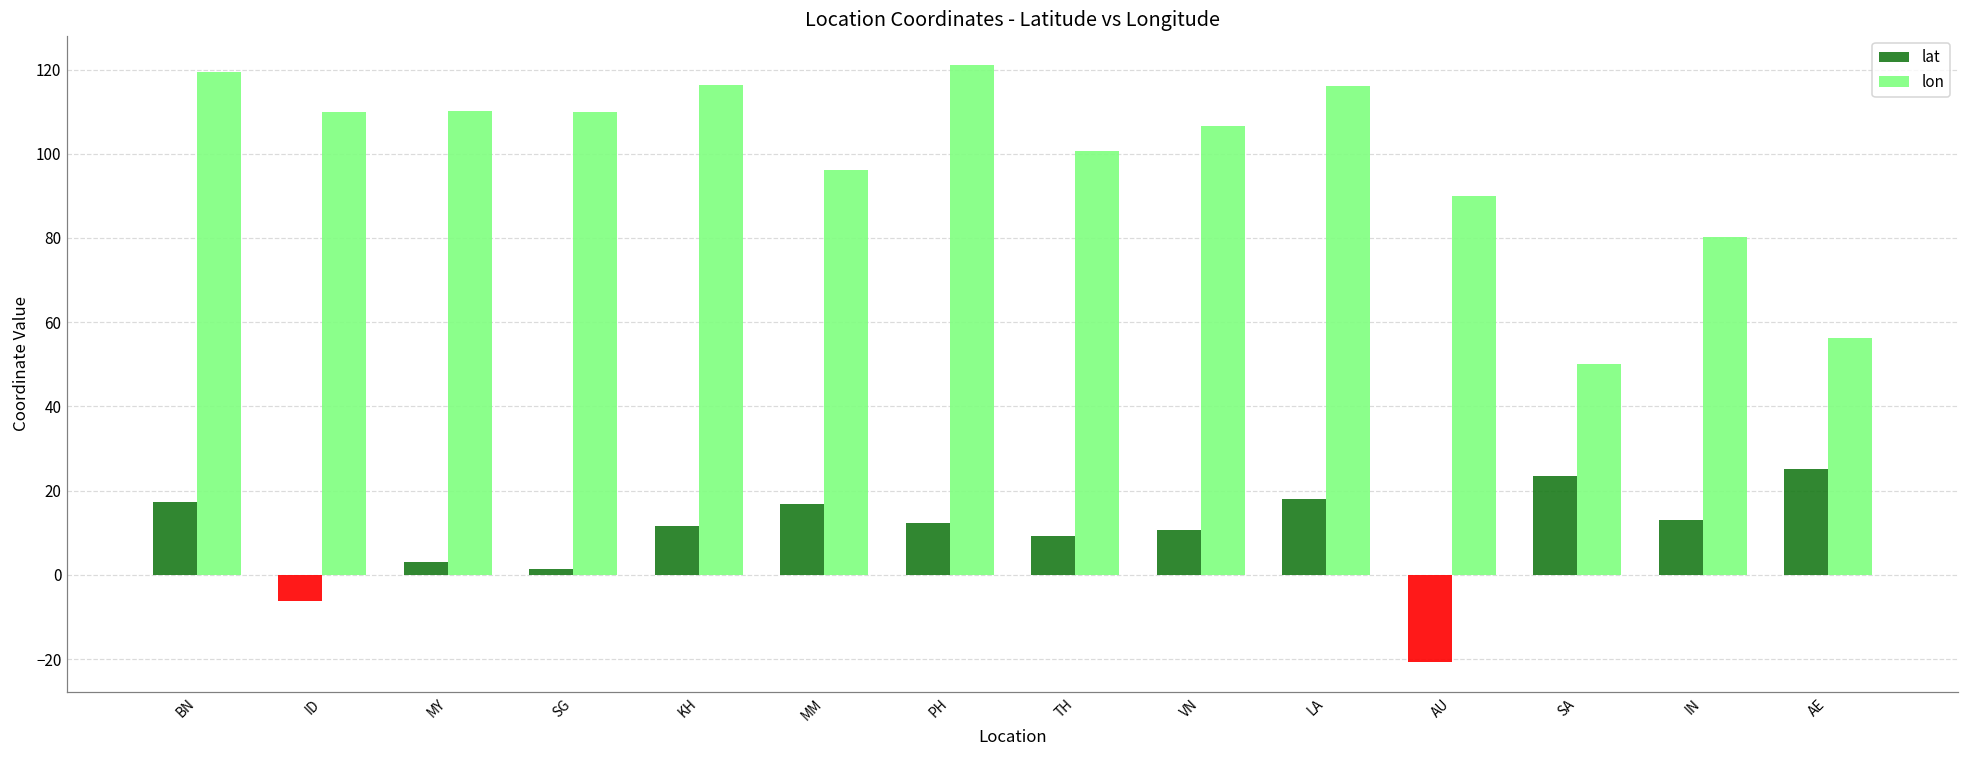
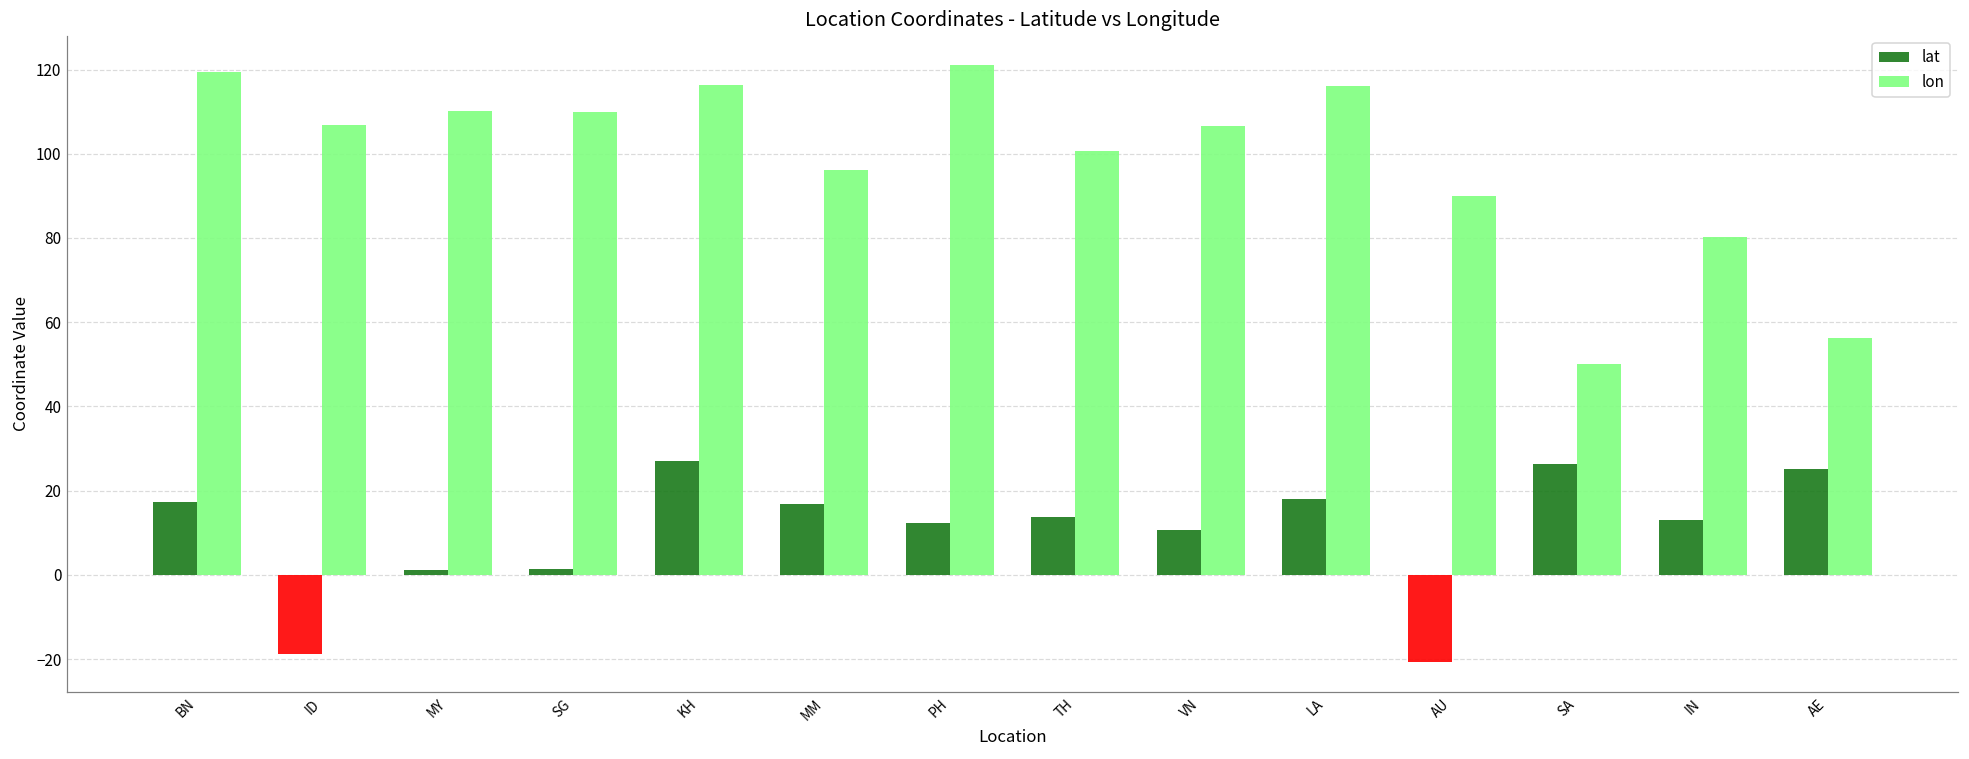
  {
    "lat": {
      "BN": 17,
-     "ID": -6,
-     "MY": 3,
+     "ID": -19,
+     "MY": 1,
      "SG": 1,
-     "KH": 12,
+     "KH": 27,
      "MM": 17,
      "PH": 12,
-     "TH": 9,
+     "TH": 14,
      "VN": 11,
      "LA": 18,
      "AU": -21,
-     "SA": 24,
+     "SA": 26,
      "IN": 13,
      "AE": 25
    },
    "lon": {
      "BN": 120,
-     "ID": 110,
+     "ID": 107,
      "MY": 110,
      "SG": 110,
      "KH": 116,
      "MM": 96,
      "PH": 121,
      "TH": 101,
      "VN": 107,
      "LA": 116,
      "AU": 90,
      "SA": 50,
      "IN": 80,
      "AE": 56
    }
  }
